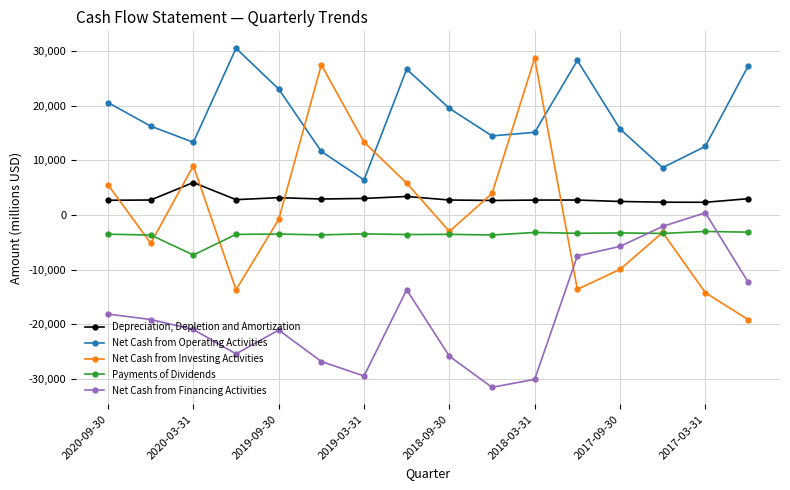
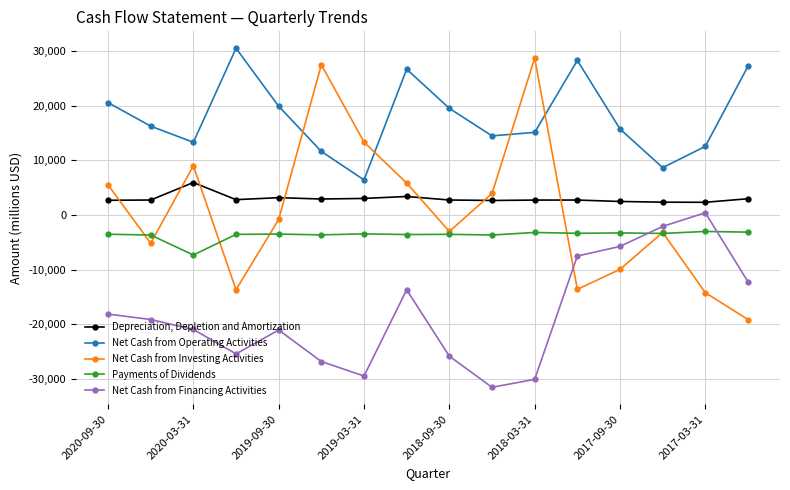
  {
    "Depreciation, Depletion and Amortization": {
      "2020-09-30": "3,000",
      "2020-03-31": "6,000",
      "2019-09-30": "3,000",
      "2019-03-31": "3,000",
      "2018-09-30": "3,000",
      "2018-03-31": "3,000",
      "2017-09-30": "2,000",
      "2017-03-31": "2,000"
    },
    "Net Cash from Operating Activities": {
      "2020-09-30": "21,000",
      "2020-03-31": "13,000",
-     "2019-09-30": "23,000",
+     "2019-09-30": "20,000",
      "2019-03-31": "6,000",
      "2018-09-30": "20,000",
      "2018-03-31": "15,000",
      "2017-09-30": "16,000",
      "2017-03-31": "13,000"
    },
    "Net Cash from Investing Activities": {
      "2020-09-30": "6,000",
      "2020-03-31": "9,000",
      "2019-09-30": "-1,000",
      "2019-03-31": "13,000",
      "2018-09-30": "-3,000",
      "2018-03-31": "29,000",
      "2017-09-30": "-10,000",
      "2017-03-31": "-14,000"
    },
    "Payments of Dividends": {
      "2020-09-30": "-4,000",
      "2020-03-31": "-7,000",
      "2019-09-30": "-3,000",
      "2019-03-31": "-3,000",
      "2018-09-30": "-4,000",
      "2018-03-31": "-3,000",
      "2017-09-30": "-3,000",
      "2017-03-31": "-3,000"
    },
    "Net Cash from Financing Activities": {
      "2020-09-30": "-18,000",
      "2020-03-31": "-21,000",
      "2019-09-30": "-21,000",
      "2019-03-31": "-29,000",
      "2018-09-30": "-26,000",
      "2018-03-31": "-30,000",
      "2017-09-30": "-6,000",
      "2017-03-31": "0"
    }
  }
